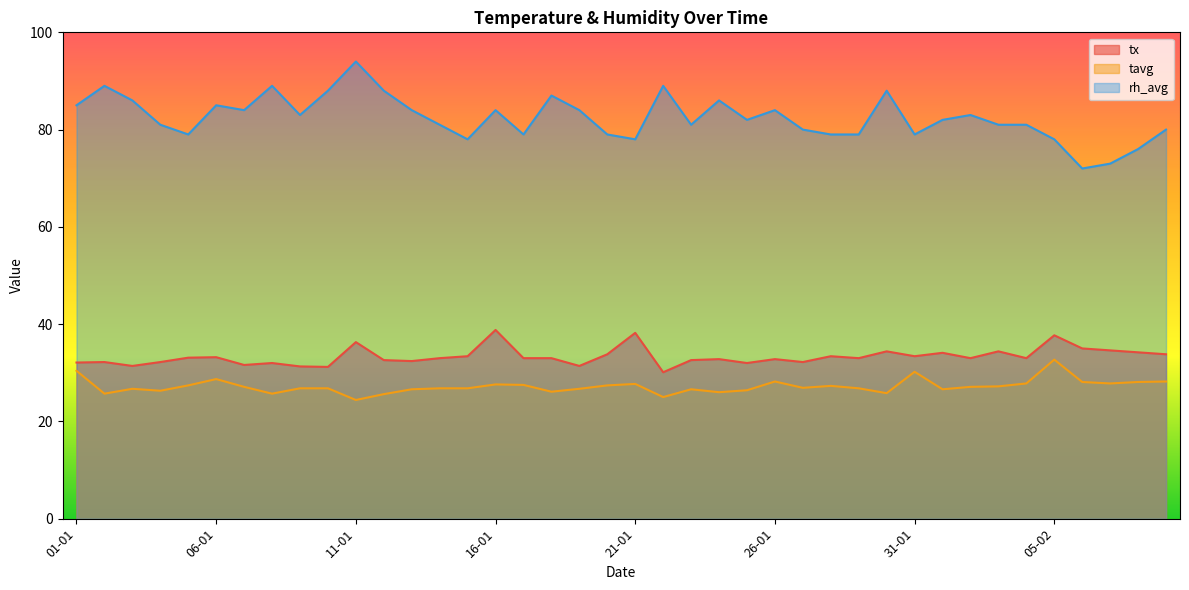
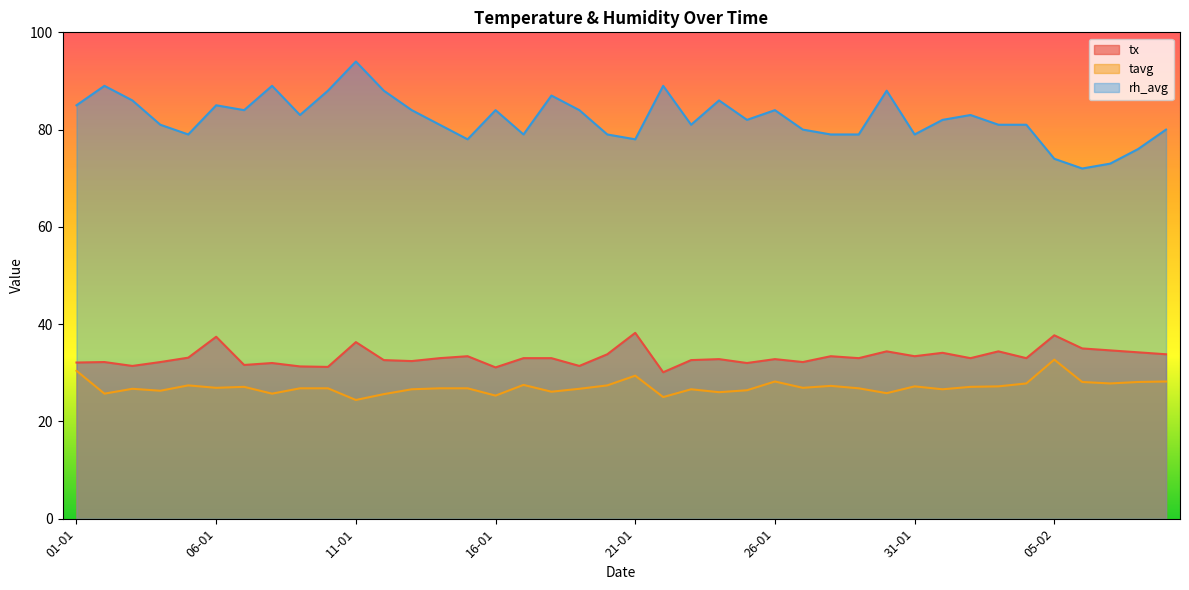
  {
    "tx": {
      "01-01": 32,
-     "06-01": 33,
+     "06-01": 37,
      "11-01": 36,
-     "16-01": 39,
+     "16-01": 31,
      "21-01": 38,
      "26-01": 33,
      "31-01": 33,
      "05-02": 38
    },
    "tavg": {
      "01-01": 30,
-     "06-01": 29,
+     "06-01": 27,
      "11-01": 24,
-     "16-01": 28,
-     "21-01": 28,
+     "16-01": 25,
+     "21-01": 29,
      "26-01": 28,
-     "31-01": 30,
+     "31-01": 27,
      "05-02": 33
    },
    "rh_avg": {
      "01-01": 85,
      "06-01": 85,
      "11-01": 94,
      "16-01": 84,
      "21-01": 78,
      "26-01": 84,
      "31-01": 79,
-     "05-02": 78
+     "05-02": 74
    }
  }
